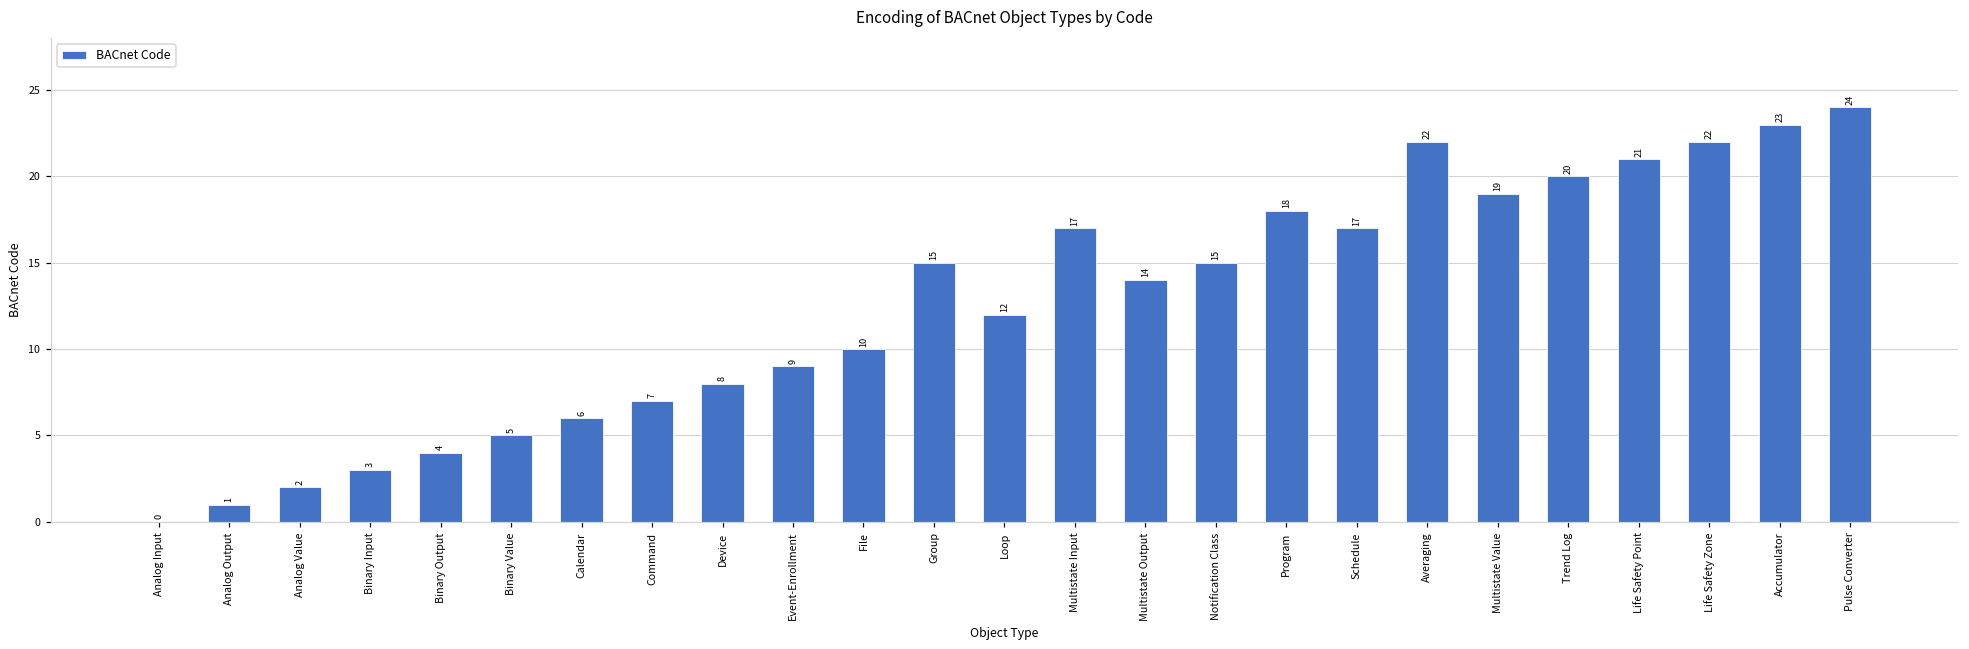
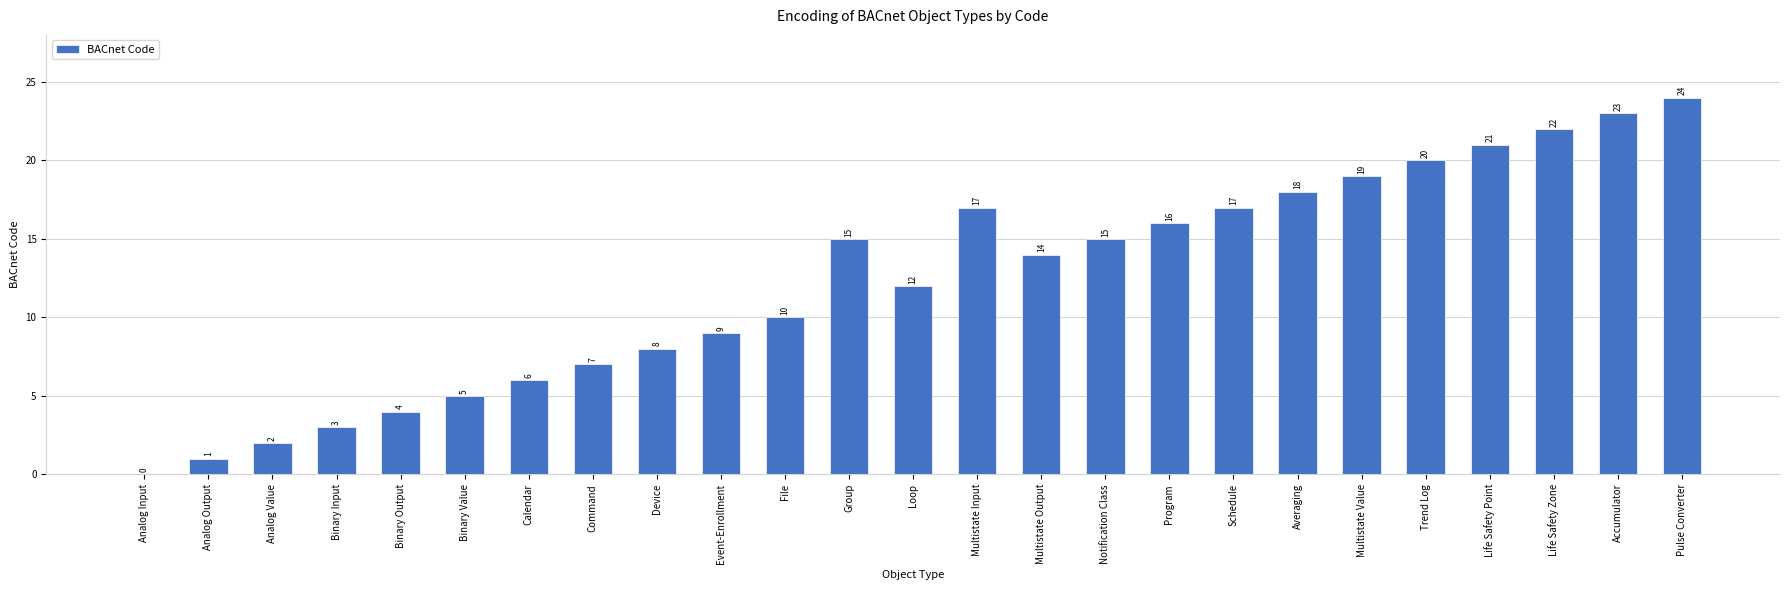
  {
    "Analog Input": 0,
    "Analog Output": 1,
    "Analog Value": 2,
    "Binary Input": 3,
    "Binary Output": 4,
    "Binary Value": 5,
    "Calendar": 6,
    "Command": 7,
    "Device": 8,
    "Event-Enrollment": 9,
    "File": 10,
    "Group": 15,
    "Loop": 12,
    "Multistate Input": 17,
    "Multistate Output": 14,
    "Notification Class": 15,
-   "Program": 18,
+   "Program": 16,
    "Schedule": 17,
-   "Averaging": 22,
+   "Averaging": 18,
    "Multistate Value": 19,
    "Trend Log": 20,
    "Life Safety Point": 21,
    "Life Safety Zone": 22,
    "Accumulator": 23,
    "Pulse Converter": 24
  }
